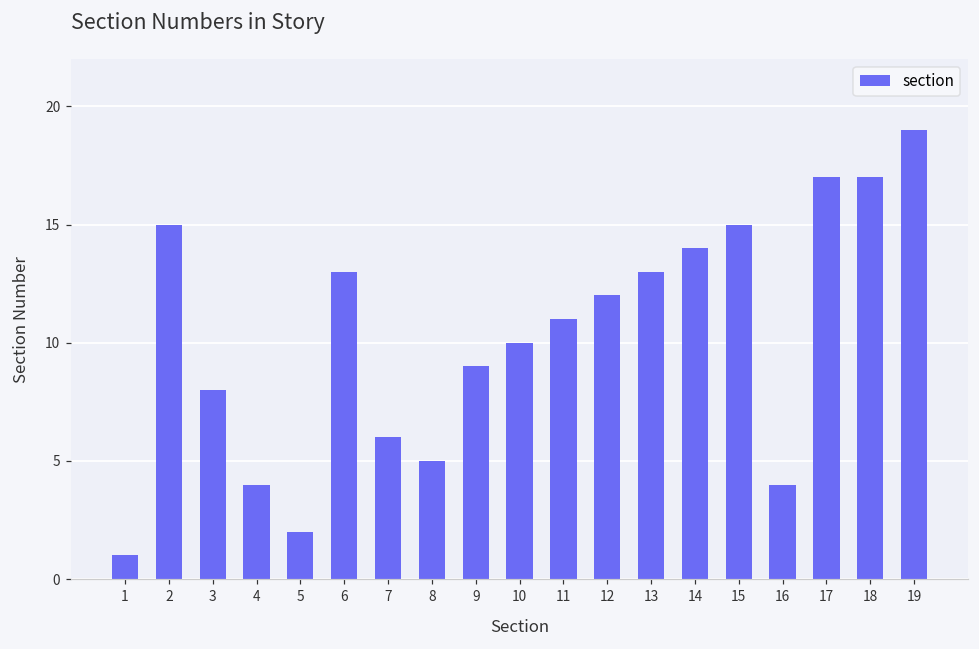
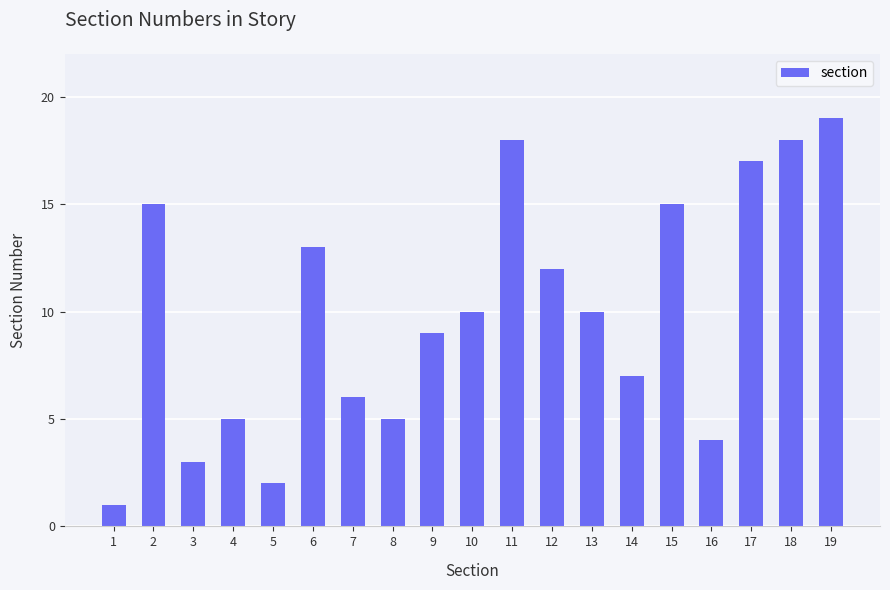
  {
    "1": 1,
    "2": 15,
-   "3": 8,
-   "4": 4,
+   "3": 3,
+   "4": 5,
    "5": 2,
    "6": 13,
    "7": 6,
    "8": 5,
    "9": 9,
    "10": 10,
-   "11": 11,
+   "11": 18,
    "12": 12,
-   "13": 13,
-   "14": 14,
+   "13": 10,
+   "14": 7,
    "15": 15,
    "16": 4,
    "17": 17,
-   "18": 17,
+   "18": 18,
    "19": 19
  }
